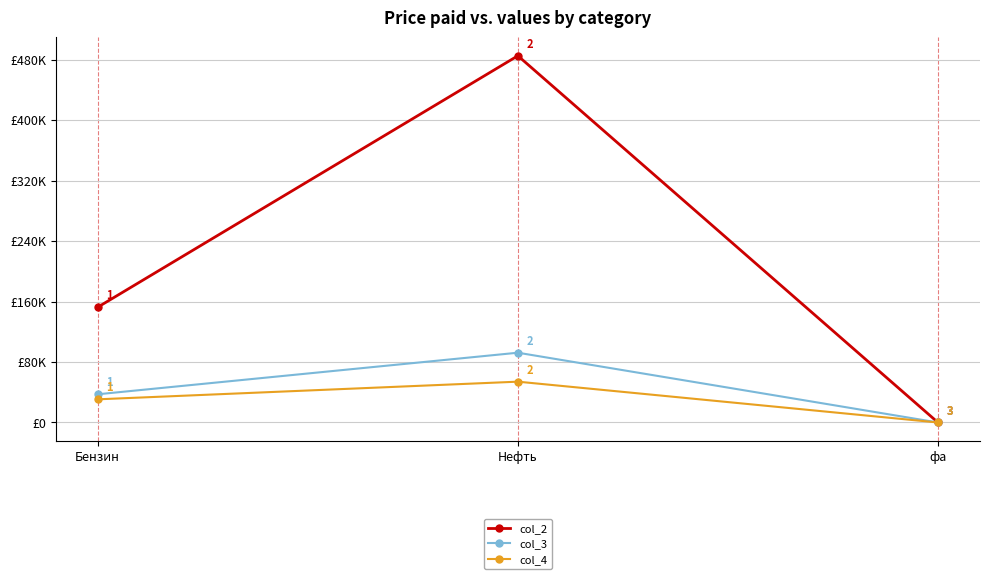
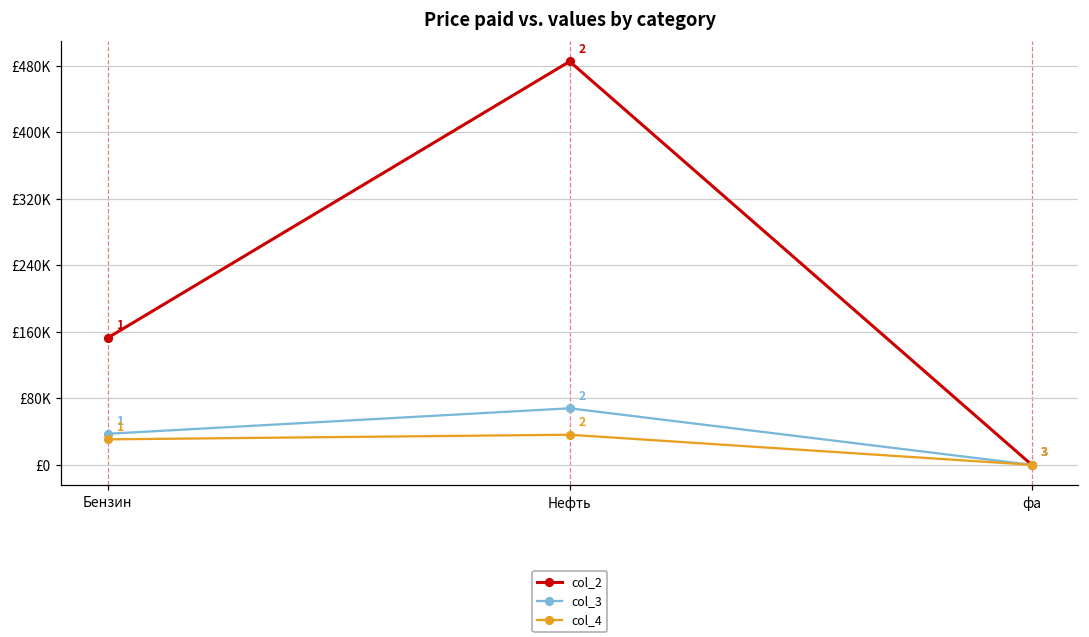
  {
    "col_3": {
-     "Нефть": "£90000"
+     "Нефть": "£70000"
    },
    "col_4": {
      "Бензин": "£30000",
-     "Нефть": "£50000"
+     "Нефть": "£40000"
    }
  }
